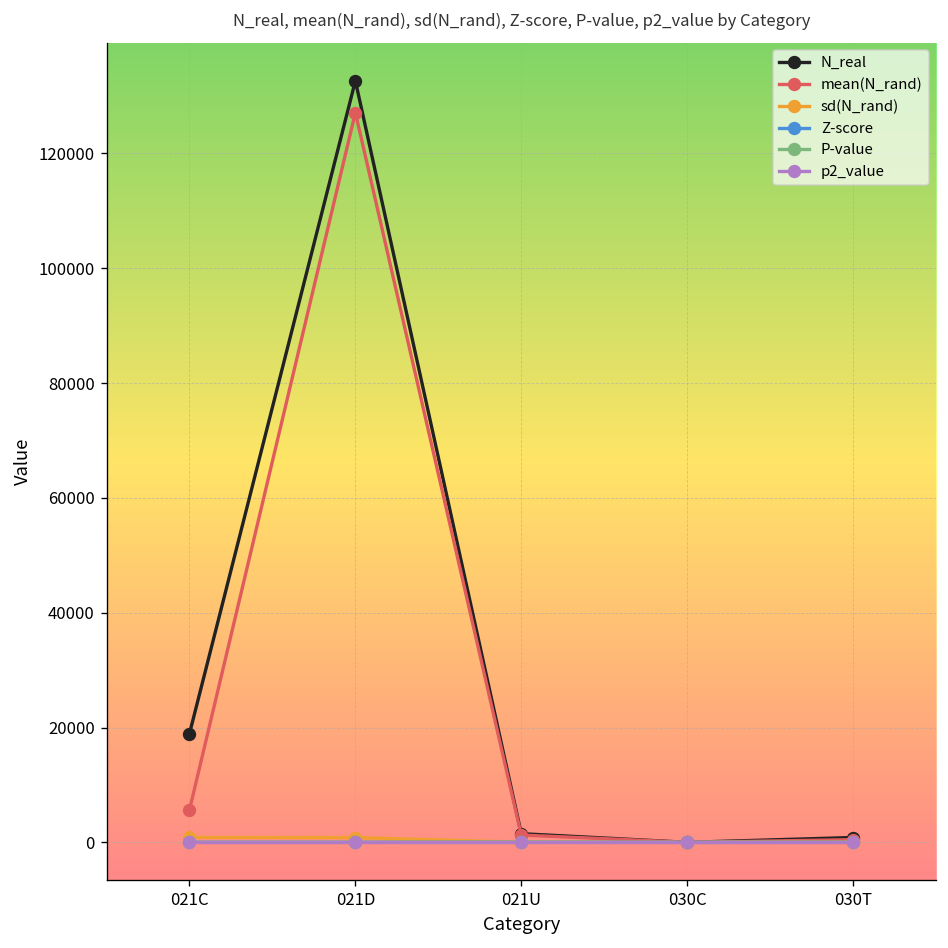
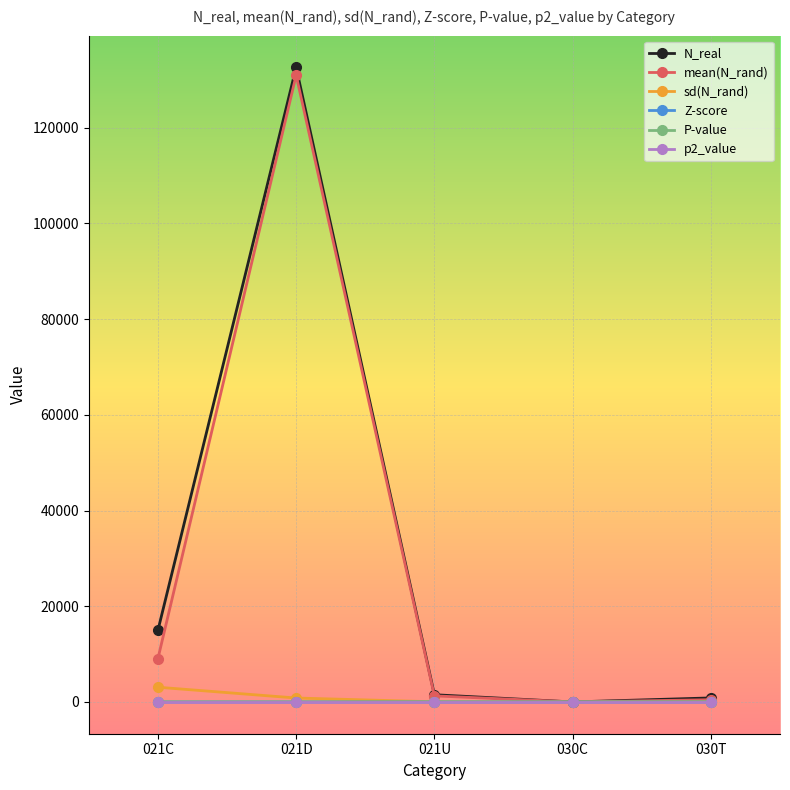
  {
    "N_real": {
-     "021C": 19000,
+     "021C": 15000,
      "021D": 133000
    },
    "mean(N_rand)": {
-     "021C": 6000,
-     "021D": 127000
+     "021C": 9000,
+     "021D": 131000
    },
    "sd(N_rand)": {
-     "021C": 1000,
+     "021C": 3000,
      "021D": 1000
    },
    "p2_value": {
      "021C": 0,
      "021D": 0
    }
  }
